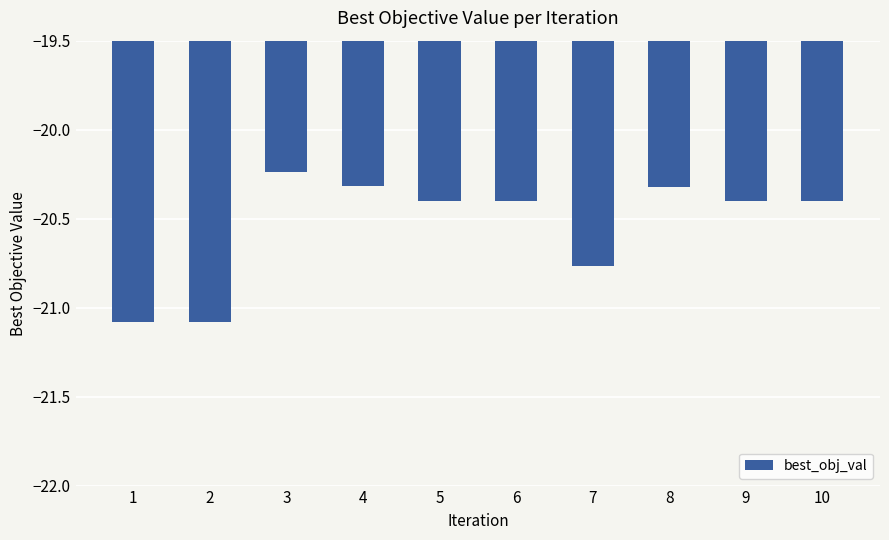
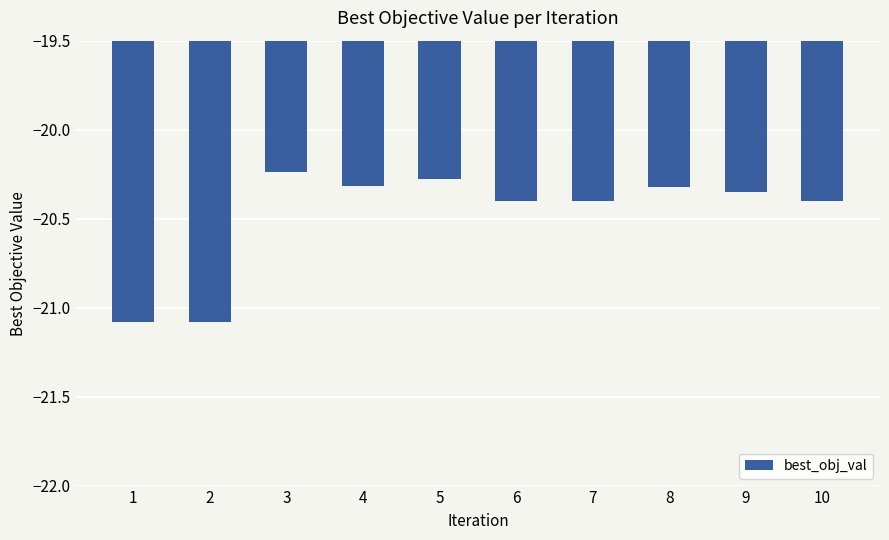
  {
    "1": -21.08,
    "2": -21.08,
    "3": -20.24,
    "4": -20.32,
-   "5": -20.40,
+   "5": -20.28,
    "6": -20.40,
-   "7": -20.77,
+   "7": -20.40,
    "8": -20.32,
-   "9": -20.40,
+   "9": -20.35,
    "10": -20.40
  }
